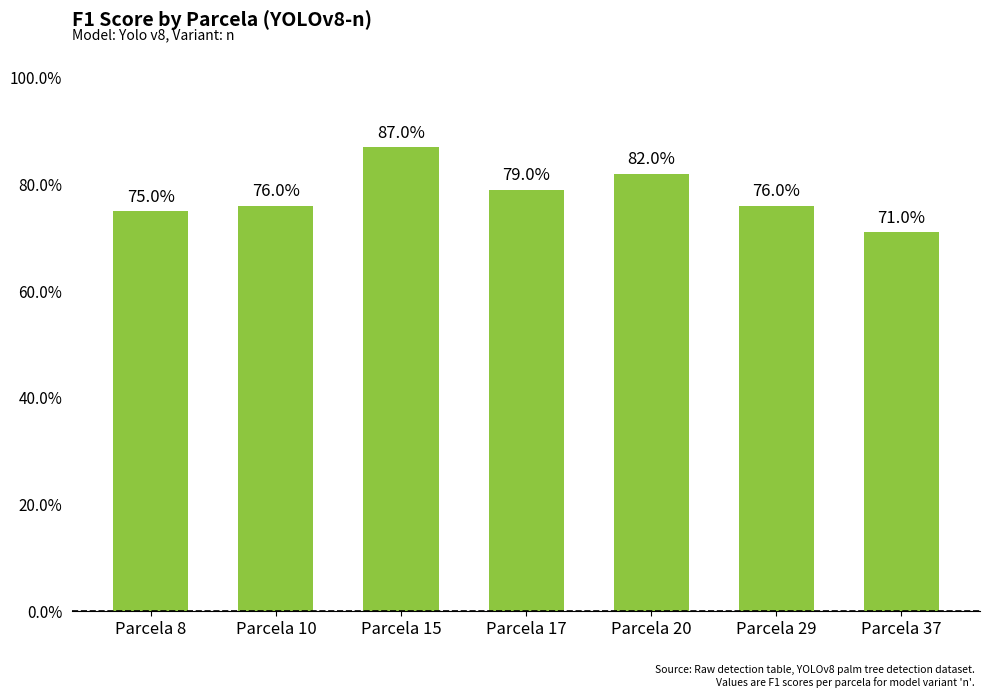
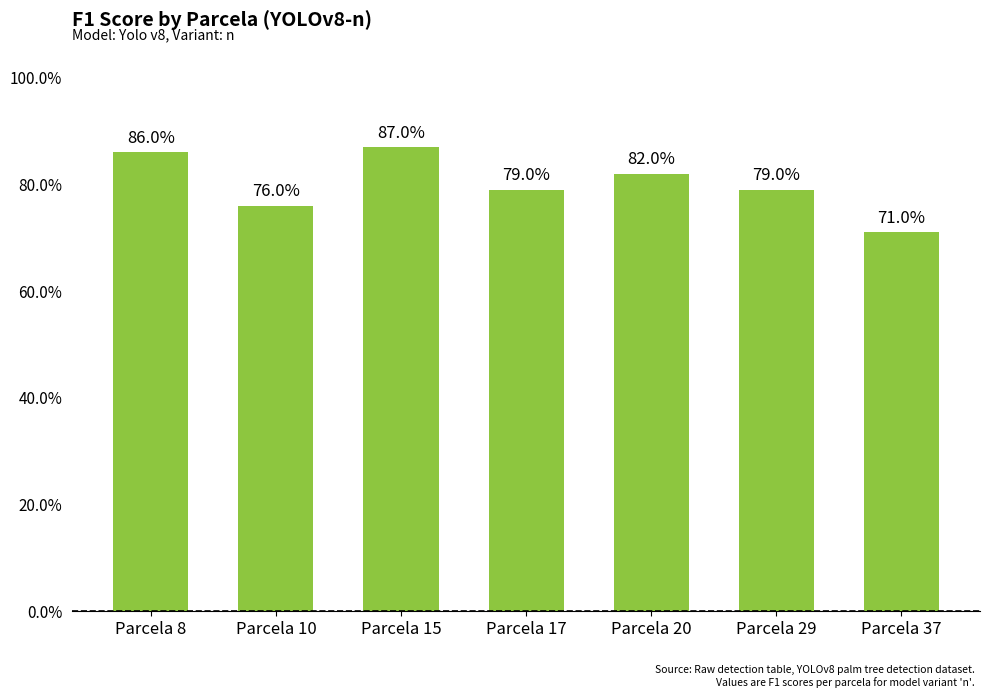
  {
-   "Parcela 8": "75.0%",
+   "Parcela 8": "86.0%",
    "Parcela 10": "76.0%",
    "Parcela 15": "87.0%",
    "Parcela 17": "79.0%",
    "Parcela 20": "82.0%",
-   "Parcela 29": "76.0%",
+   "Parcela 29": "79.0%",
    "Parcela 37": "71.0%"
  }
